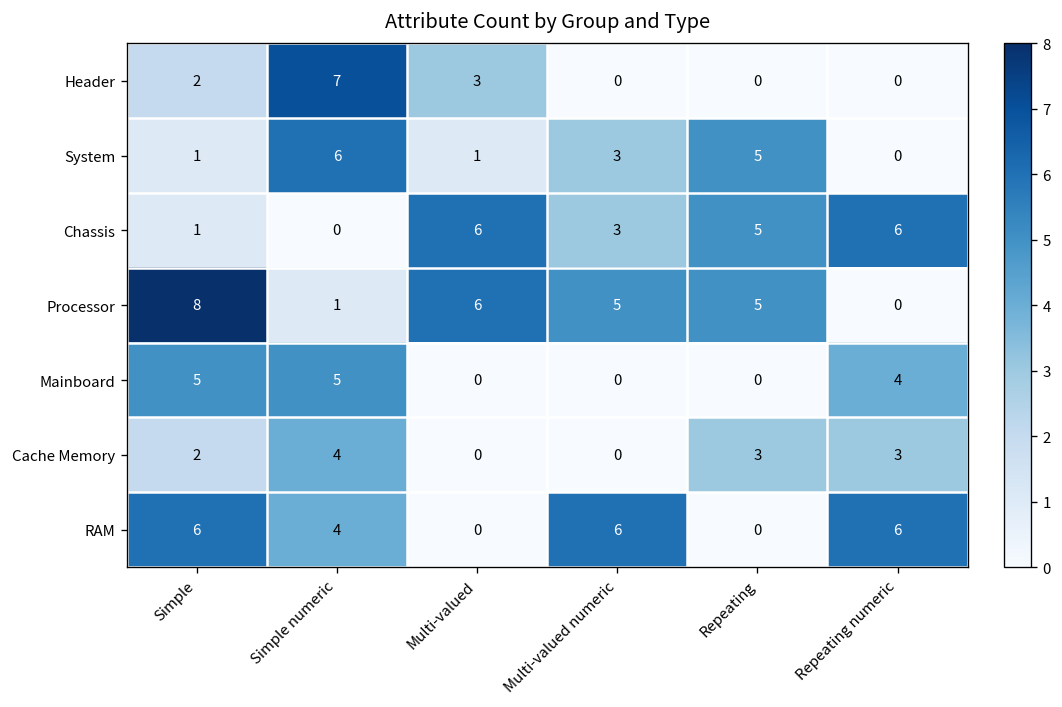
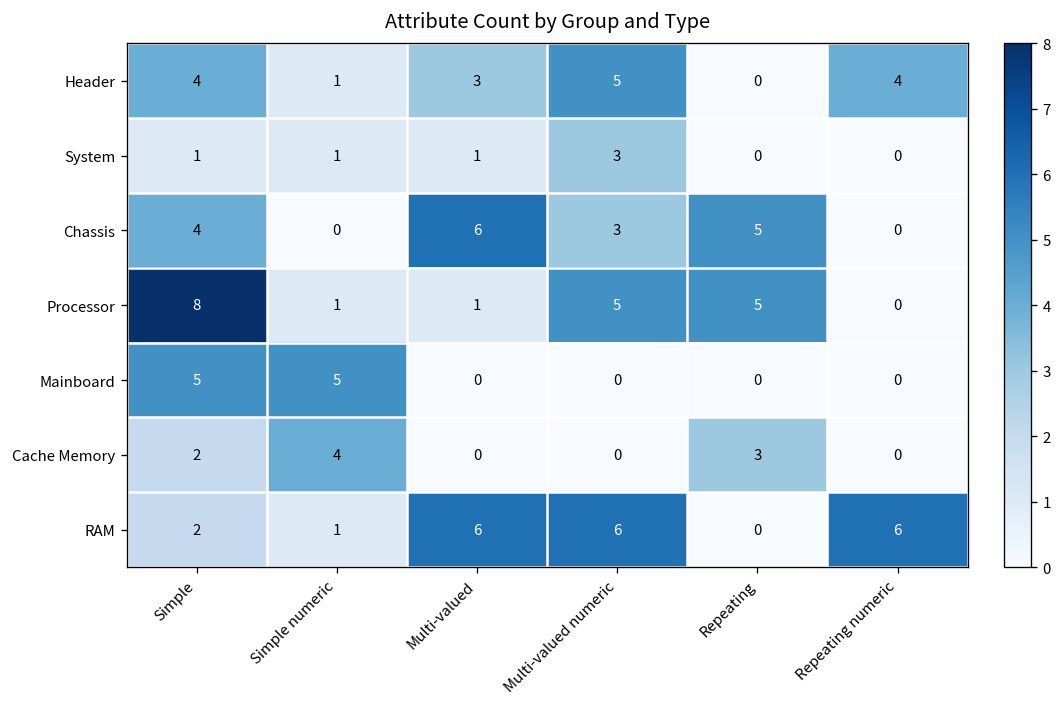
  {
    "Header": {
-     "Simple": 2,
-     "Simple numeric": 7,
+     "Simple": 4,
+     "Simple numeric": 1,
      "Multi-valued": 3,
-     "Multi-valued numeric": 0,
+     "Multi-valued numeric": 5,
      "Repeating": 0,
-     "Repeating numeric": 0
+     "Repeating numeric": 4
    },
    "System": {
      "Simple": 1,
-     "Simple numeric": 6,
+     "Simple numeric": 1,
      "Multi-valued": 1,
      "Multi-valued numeric": 3,
-     "Repeating": 5,
+     "Repeating": 0,
      "Repeating numeric": 0
    },
    "Chassis": {
-     "Simple": 1,
+     "Simple": 4,
      "Simple numeric": 0,
      "Multi-valued": 6,
      "Multi-valued numeric": 3,
      "Repeating": 5,
-     "Repeating numeric": 6
+     "Repeating numeric": 0
    },
    "Processor": {
      "Simple": 8,
      "Simple numeric": 1,
-     "Multi-valued": 6,
+     "Multi-valued": 1,
      "Multi-valued numeric": 5,
      "Repeating": 5,
      "Repeating numeric": 0
    },
    "Mainboard": {
      "Simple": 5,
      "Simple numeric": 5,
      "Multi-valued": 0,
      "Multi-valued numeric": 0,
      "Repeating": 0,
-     "Repeating numeric": 4
+     "Repeating numeric": 0
    },
    "Cache Memory": {
      "Simple": 2,
      "Simple numeric": 4,
      "Multi-valued": 0,
      "Multi-valued numeric": 0,
      "Repeating": 3,
-     "Repeating numeric": 3
+     "Repeating numeric": 0
    },
    "RAM": {
-     "Simple": 6,
-     "Simple numeric": 4,
-     "Multi-valued": 0,
+     "Simple": 2,
+     "Simple numeric": 1,
+     "Multi-valued": 6,
      "Multi-valued numeric": 6,
      "Repeating": 0,
      "Repeating numeric": 6
    }
  }
